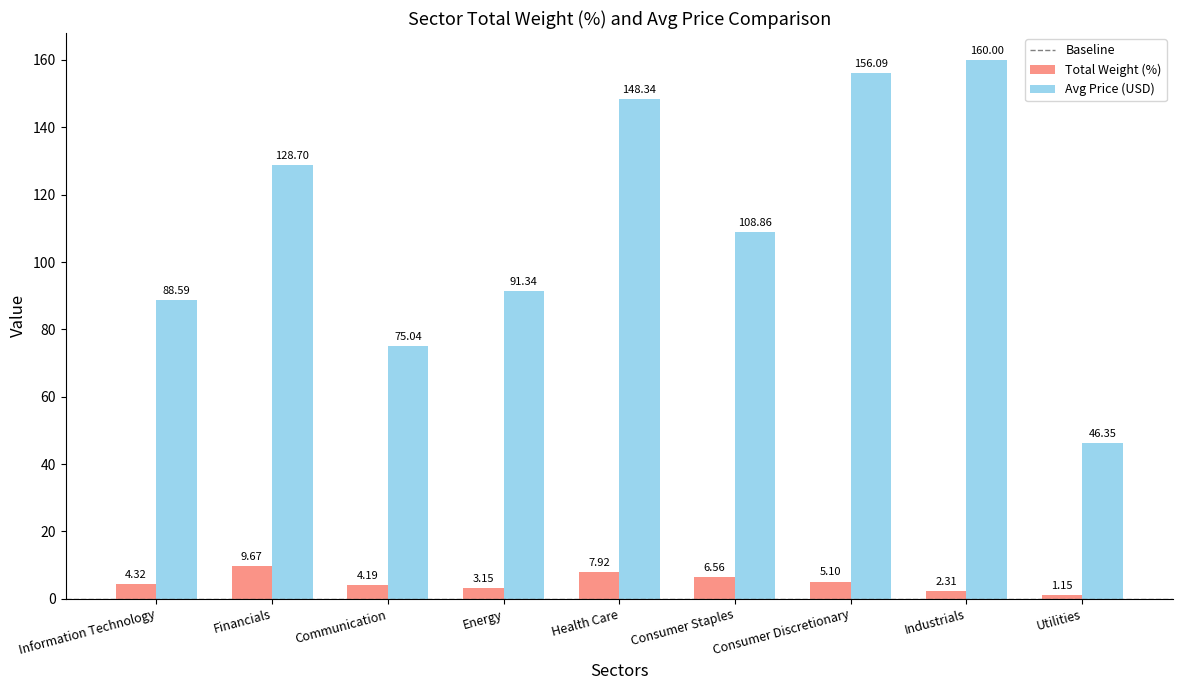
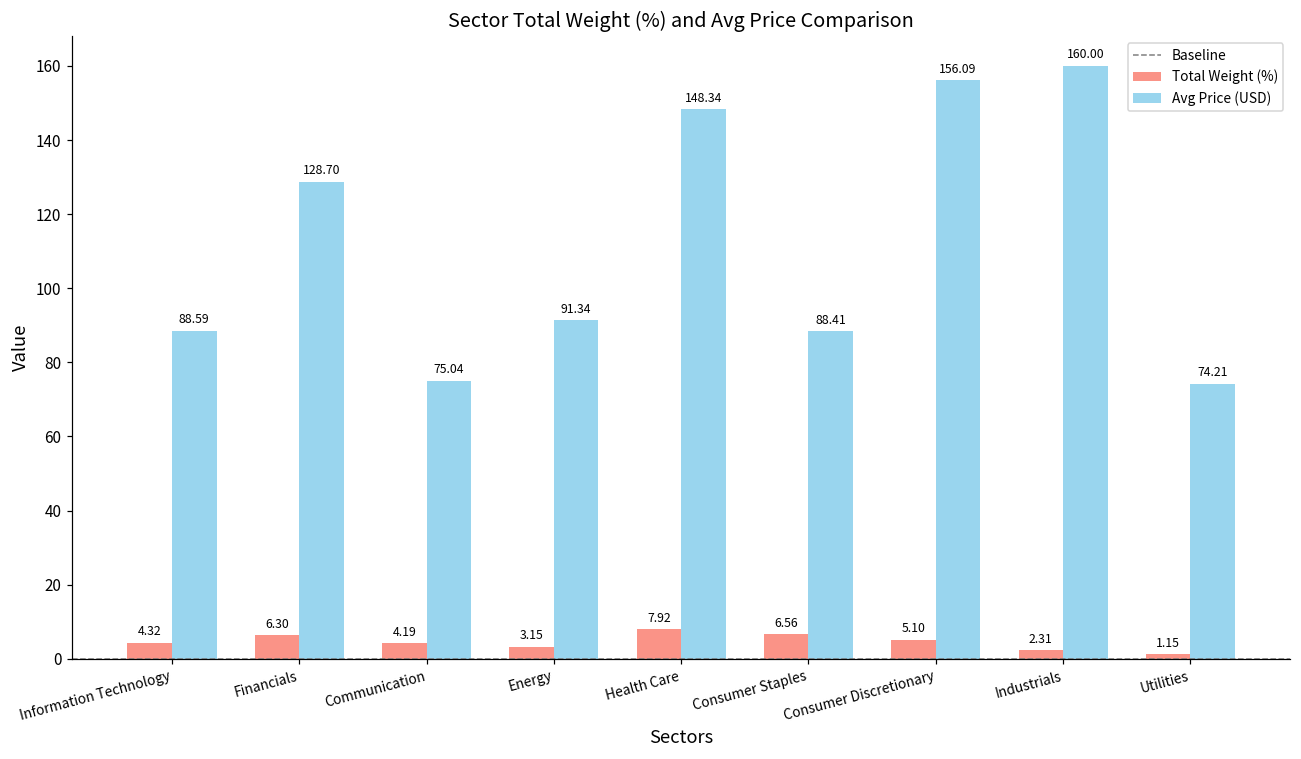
  {
    "Total Weight (%)": {
      "Information Technology": 4.32,
-     "Financials": 9.67,
+     "Financials": 6.30,
      "Communication": 4.19,
      "Energy": 3.15,
      "Health Care": 7.92,
      "Consumer Staples": 6.56,
      "Consumer Discretionary": 5.10,
      "Industrials": 2.31,
      "Utilities": 1.15
    },
    "Avg Price (USD)": {
      "Information Technology": 88.59,
      "Financials": 128.70,
      "Communication": 75.04,
      "Energy": 91.34,
      "Health Care": 148.34,
-     "Consumer Staples": 108.86,
+     "Consumer Staples": 88.41,
      "Consumer Discretionary": 156.09,
      "Industrials": 160.00,
-     "Utilities": 46.35
+     "Utilities": 74.21
    }
  }
